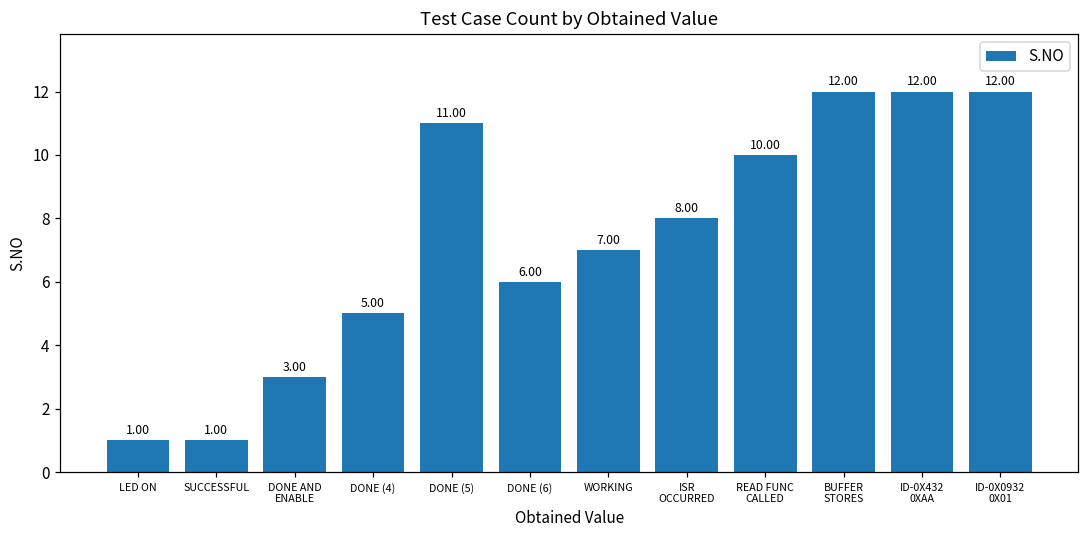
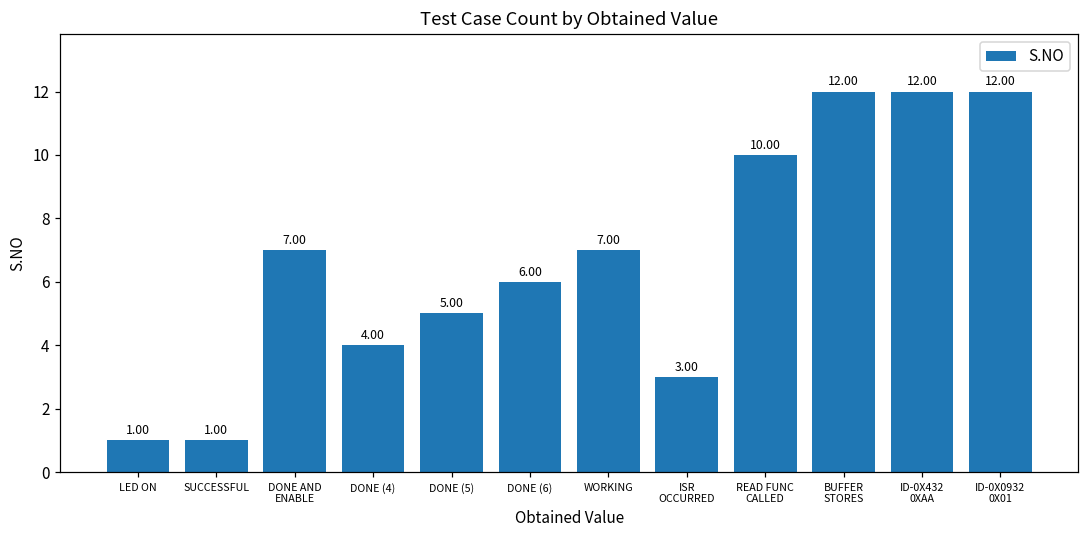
  {
    "LED ON": 1.00,
    "SUCCESSFUL": 1.00,
-   "DONE AND ENABLE": 3.00,
-   "DONE (4)": 5.00,
-   "DONE (5)": 11.00,
+   "DONE AND ENABLE": 7.00,
+   "DONE (4)": 4.00,
+   "DONE (5)": 5.00,
    "DONE (6)": 6.00,
    "WORKING": 7.00,
-   "ISR OCCURRED": 8.00,
+   "ISR OCCURRED": 3.00,
    "READ FUNC CALLED": 10.00,
    "BUFFER STORES": 12.00,
    "ID-0X432 0XAA": 12.00,
    "ID-0X0932 0X01": 12.00
  }
